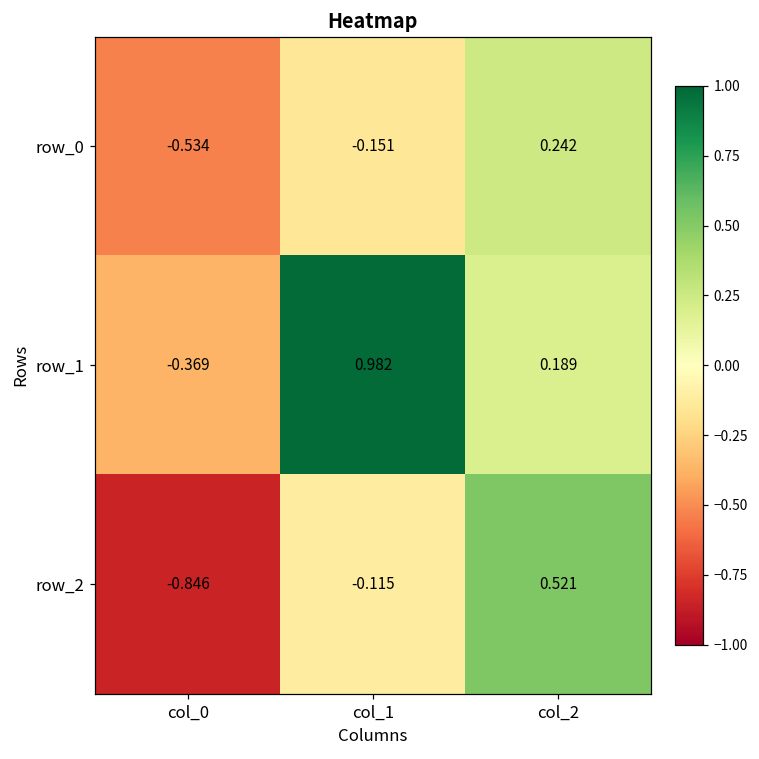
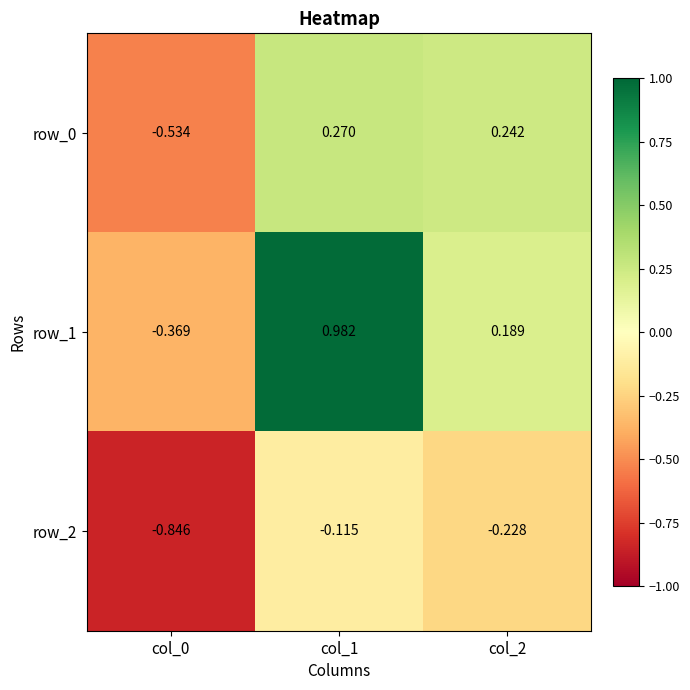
  {
    "row_0": {
      "col_0": -0.534,
-     "col_1": -0.151,
+     "col_1": 0.270,
      "col_2": 0.242
    },
    "row_1": {
      "col_0": -0.369,
      "col_1": 0.982,
      "col_2": 0.189
    },
    "row_2": {
      "col_0": -0.846,
      "col_1": -0.115,
-     "col_2": 0.521
+     "col_2": -0.228
    }
  }
